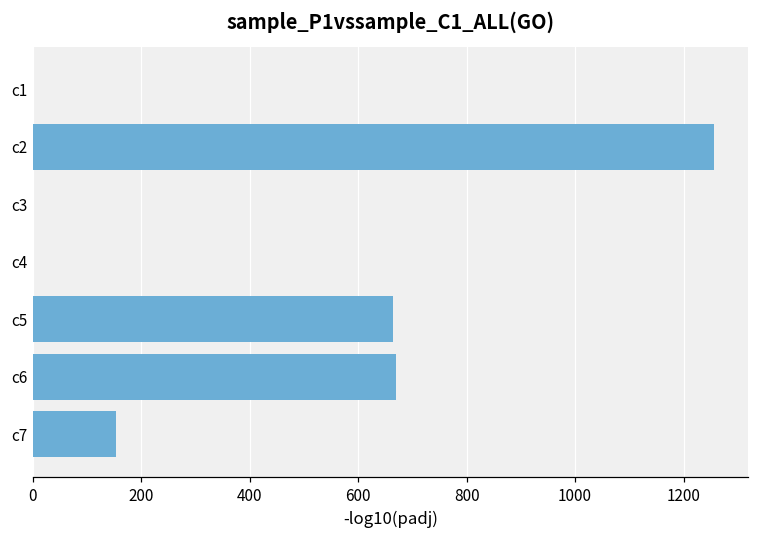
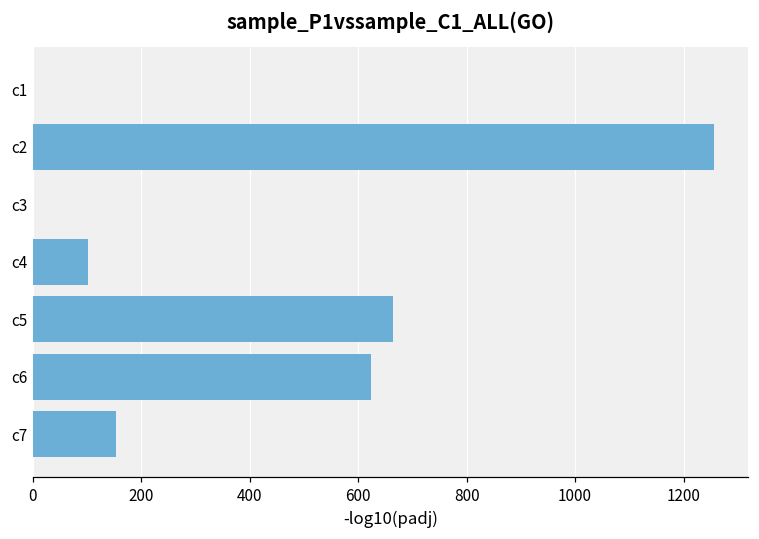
  {
    "c2": 1260,
-   "c4": 0,
+   "c4": 100,
    "c5": 670,
-   "c6": 670,
+   "c6": 620,
    "c7": 150
  }
